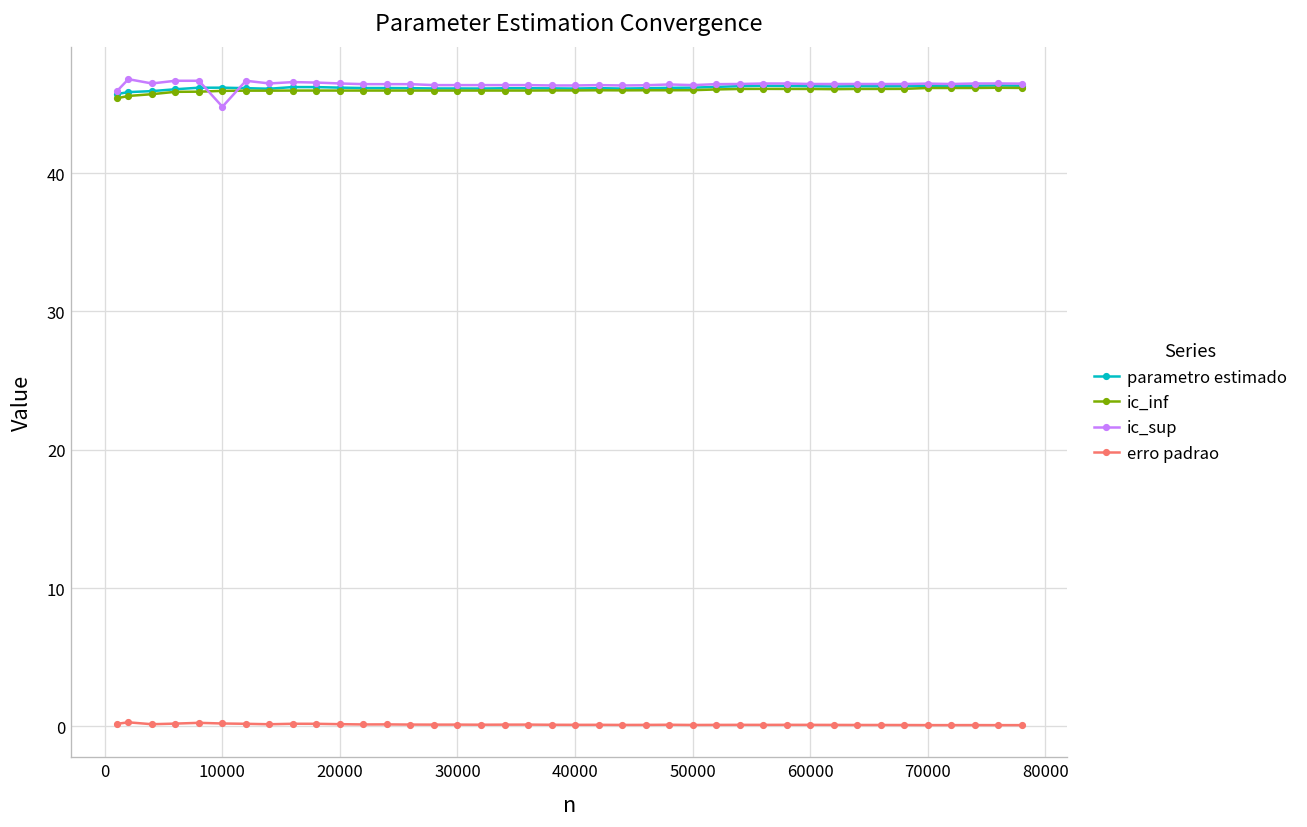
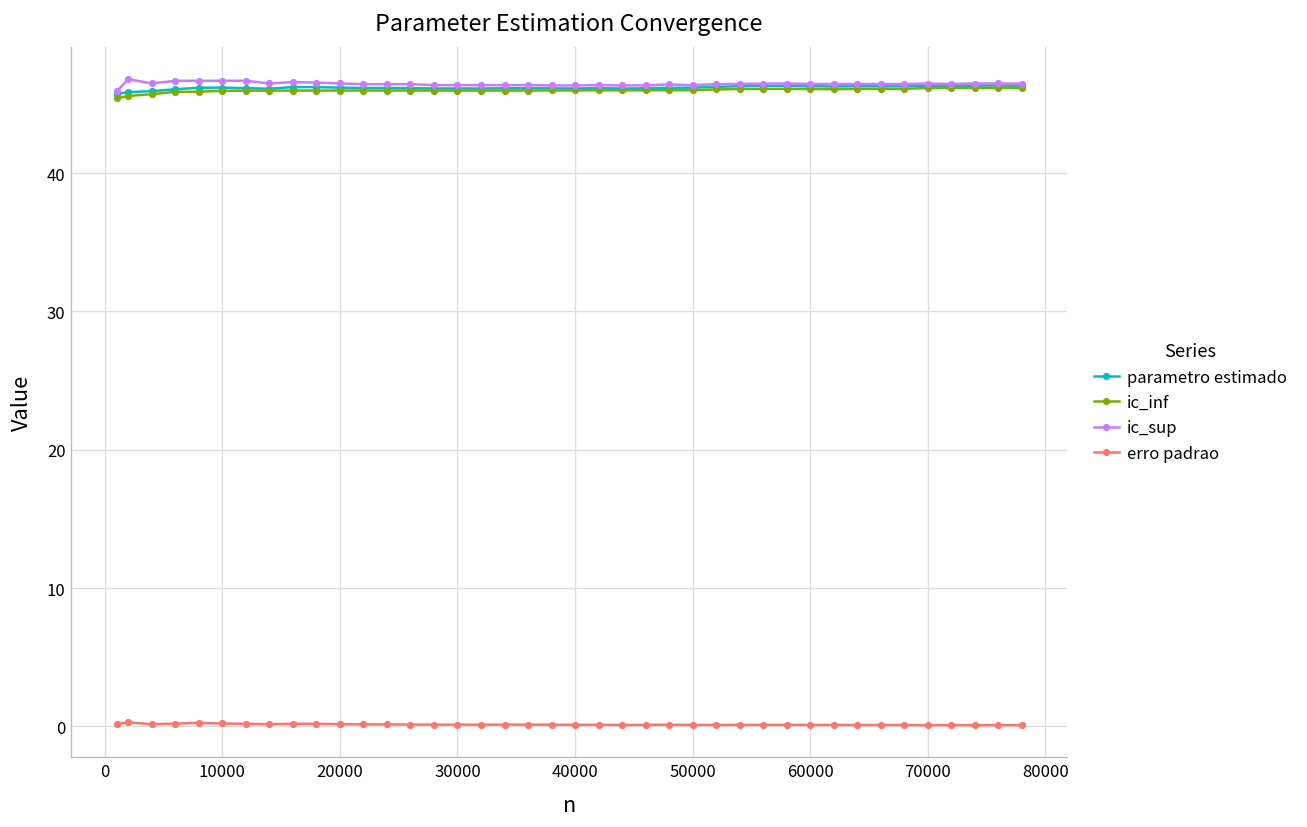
  {
    "parametro estimado": {
      "10000": 46.2
    },
    "ic_inf": {
      "10000": 45.9
    },
    "ic_sup": {
-     "10000": 44.8,
+     "10000": 46.7,
      "20000": 46.5,
      "30000": 46.4
    },
    "erro padrao": {
      "10000": 0.2,
      "20000": 0.2,
      "30000": 0.1,
      "40000": 0.1,
      "50000": 0.1,
      "60000": 0.1,
      "70000": 0.1
    }
  }
